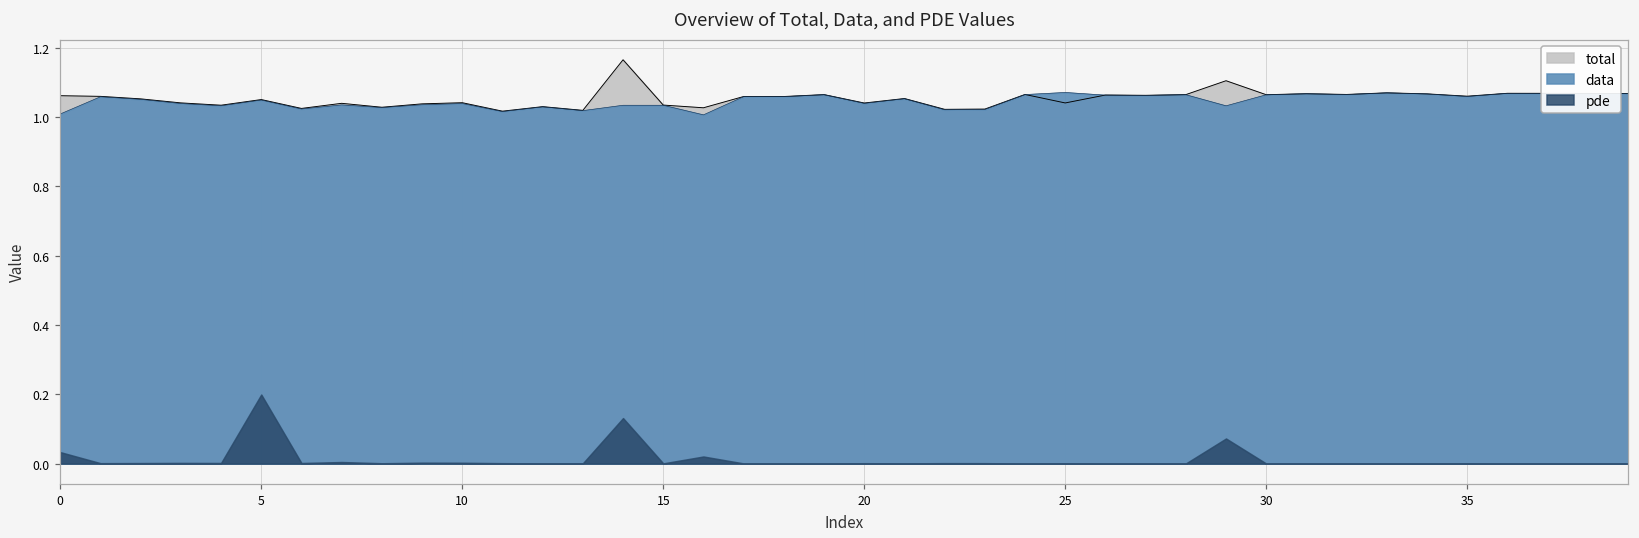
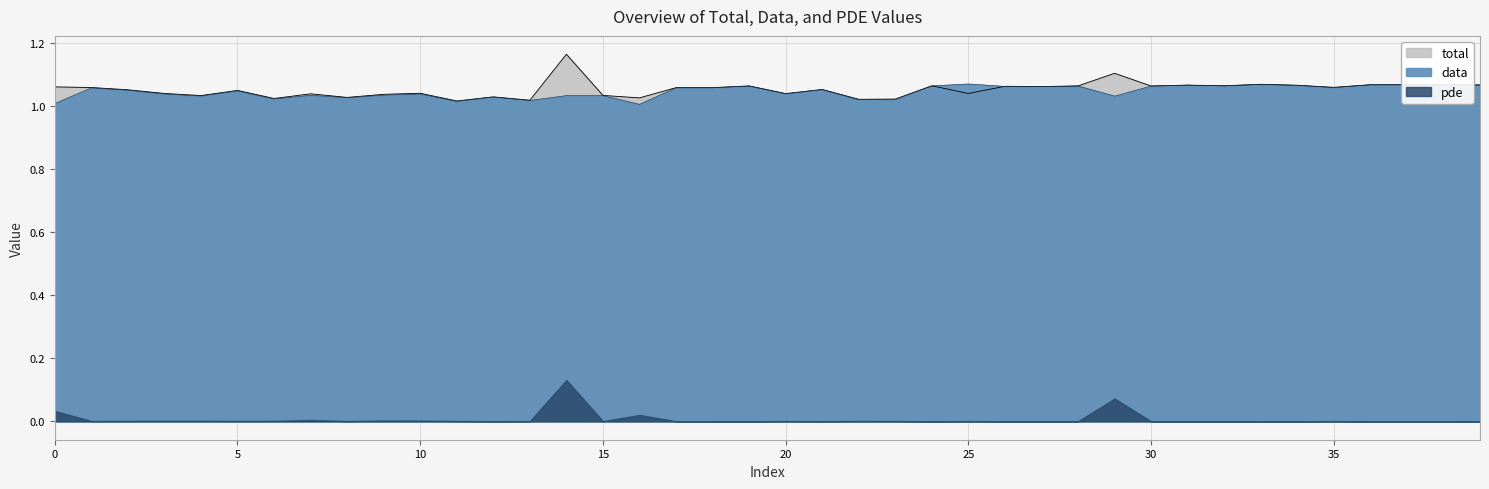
  {
    "total": {
      "0": 1.06,
      "25": 1.04
    },
    "data": {
      "0": 1.01,
      "25": 1.07
    },
    "pde": {
      "0": 0.03,
-     "5": 0.20
+     "5": 0.00
    }
  }
